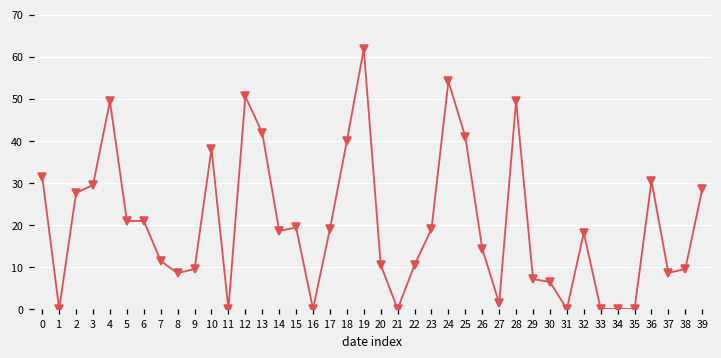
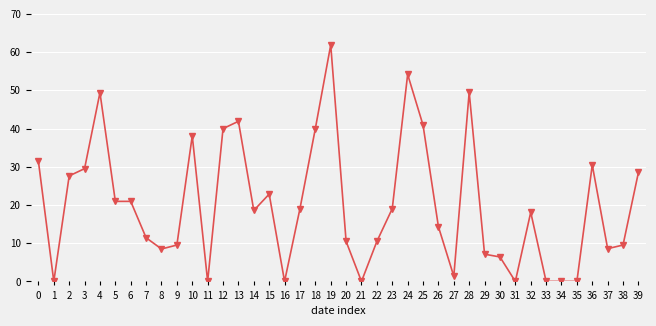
  {
    "0": 31,
    "1": 0,
    "2": 28,
    "3": 30,
    "4": 49,
    "5": 21,
    "6": 21,
    "7": 11,
    "8": 8,
    "9": 10,
    "10": 38,
    "11": 0,
-   "12": 51,
+   "12": 40,
    "13": 42,
    "14": 19,
-   "15": 19,
+   "15": 23,
    "16": 0,
    "17": 19,
    "18": 40,
    "19": 62,
    "20": 10,
    "21": 0,
    "22": 10,
    "23": 19,
    "24": 54,
    "25": 41,
    "26": 14,
    "27": 1,
    "28": 50,
    "29": 7,
    "30": 6,
    "31": 0,
    "32": 18,
    "33": 0,
    "34": 0,
    "35": 0,
    "36": 30,
    "37": 9,
    "38": 10,
    "39": 29
  }
